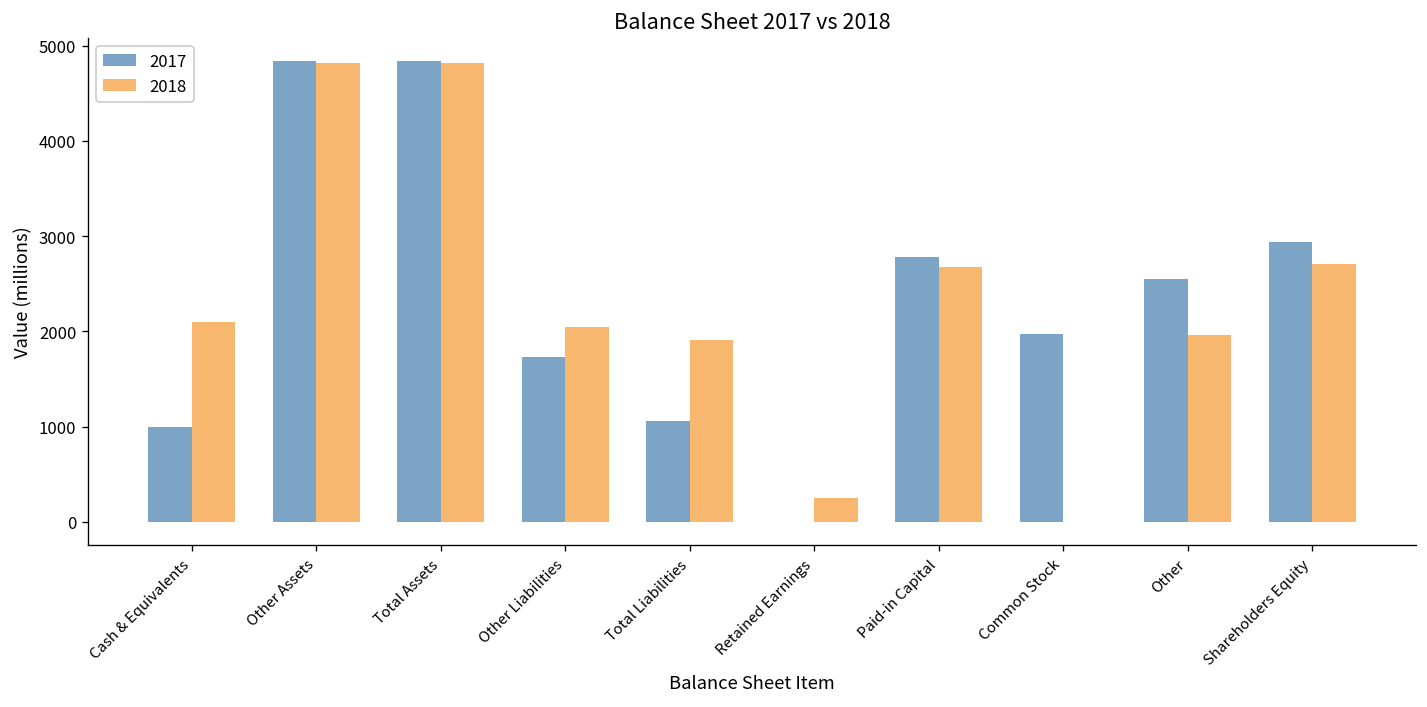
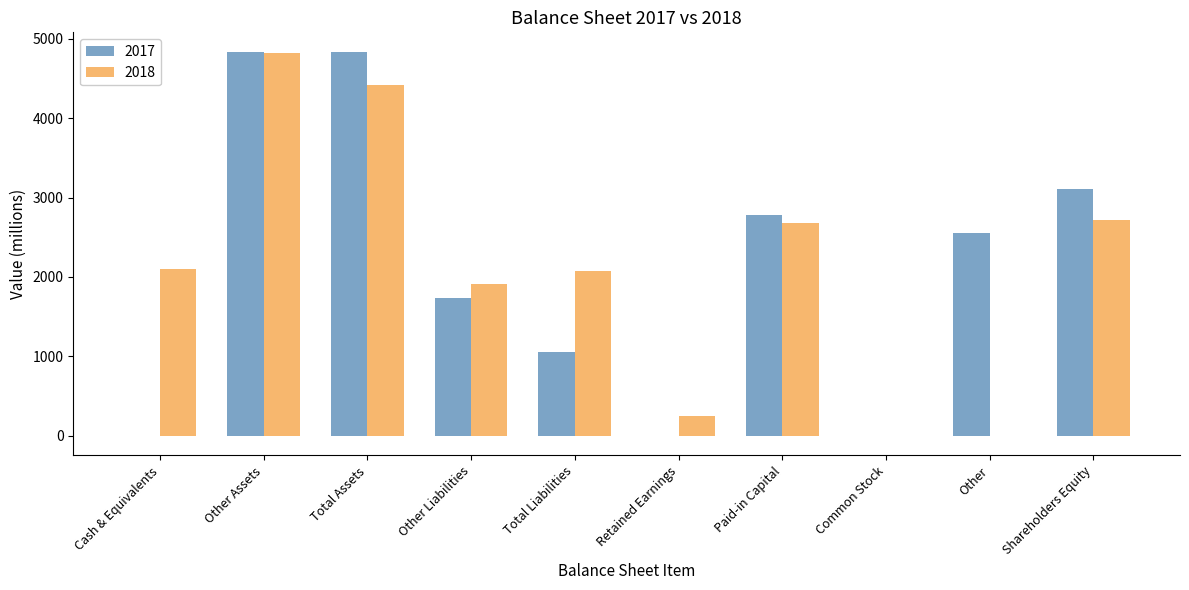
  {
    "2017": {
-     "Cash & Equivalents": 1000,
+     "Cash & Equivalents": 0,
      "Other Assets": 4800,
      "Total Assets": 4800,
      "Other Liabilities": 1700,
      "Total Liabilities": 1100,
      "Paid-in Capital": 2800,
-     "Common Stock": 2000,
+     "Common Stock": 0,
      "Other": 2500,
-     "Shareholders Equity": 2900
+     "Shareholders Equity": 3100
    },
    "2018": {
      "Cash & Equivalents": 2100,
      "Other Assets": 4800,
-     "Total Assets": 4800,
-     "Other Liabilities": 2000,
-     "Total Liabilities": 1900,
+     "Total Assets": 4400,
+     "Other Liabilities": 1900,
+     "Total Liabilities": 2100,
      "Retained Earnings": 300,
      "Paid-in Capital": 2700,
-     "Other": 2000,
+     "Other": 0,
      "Shareholders Equity": 2700
    }
  }
